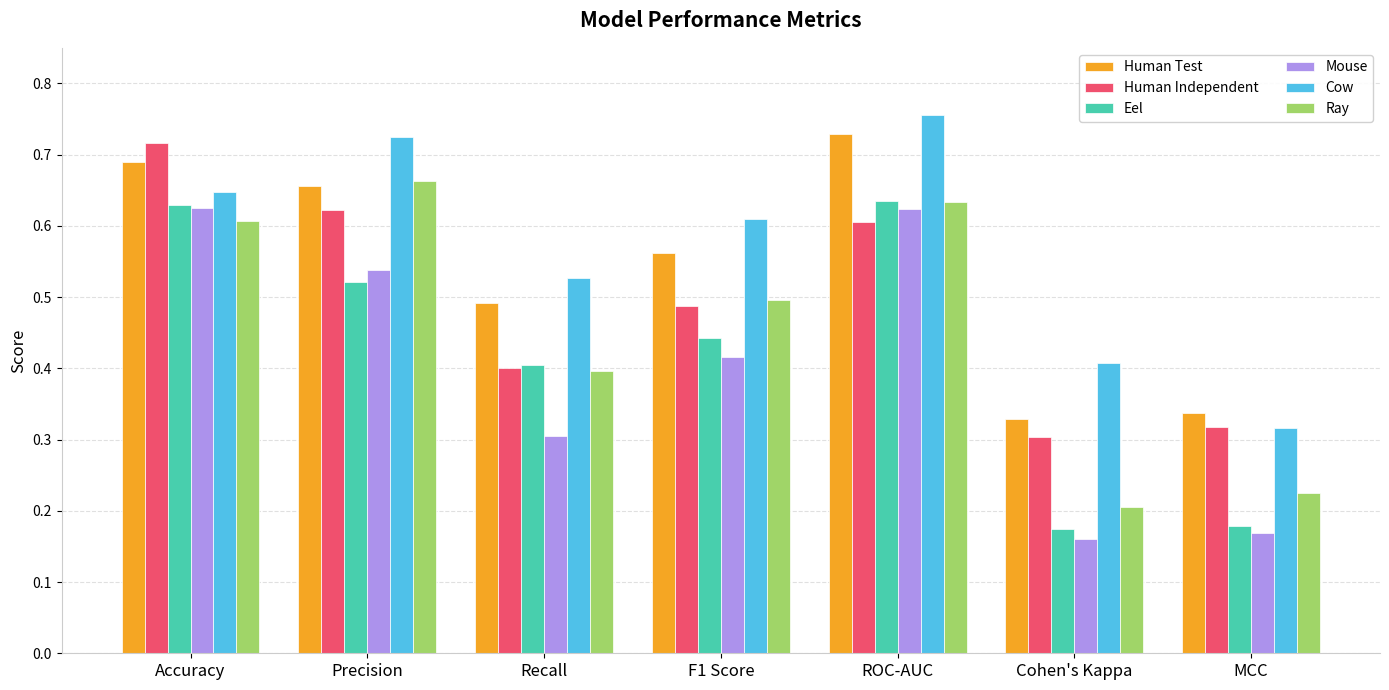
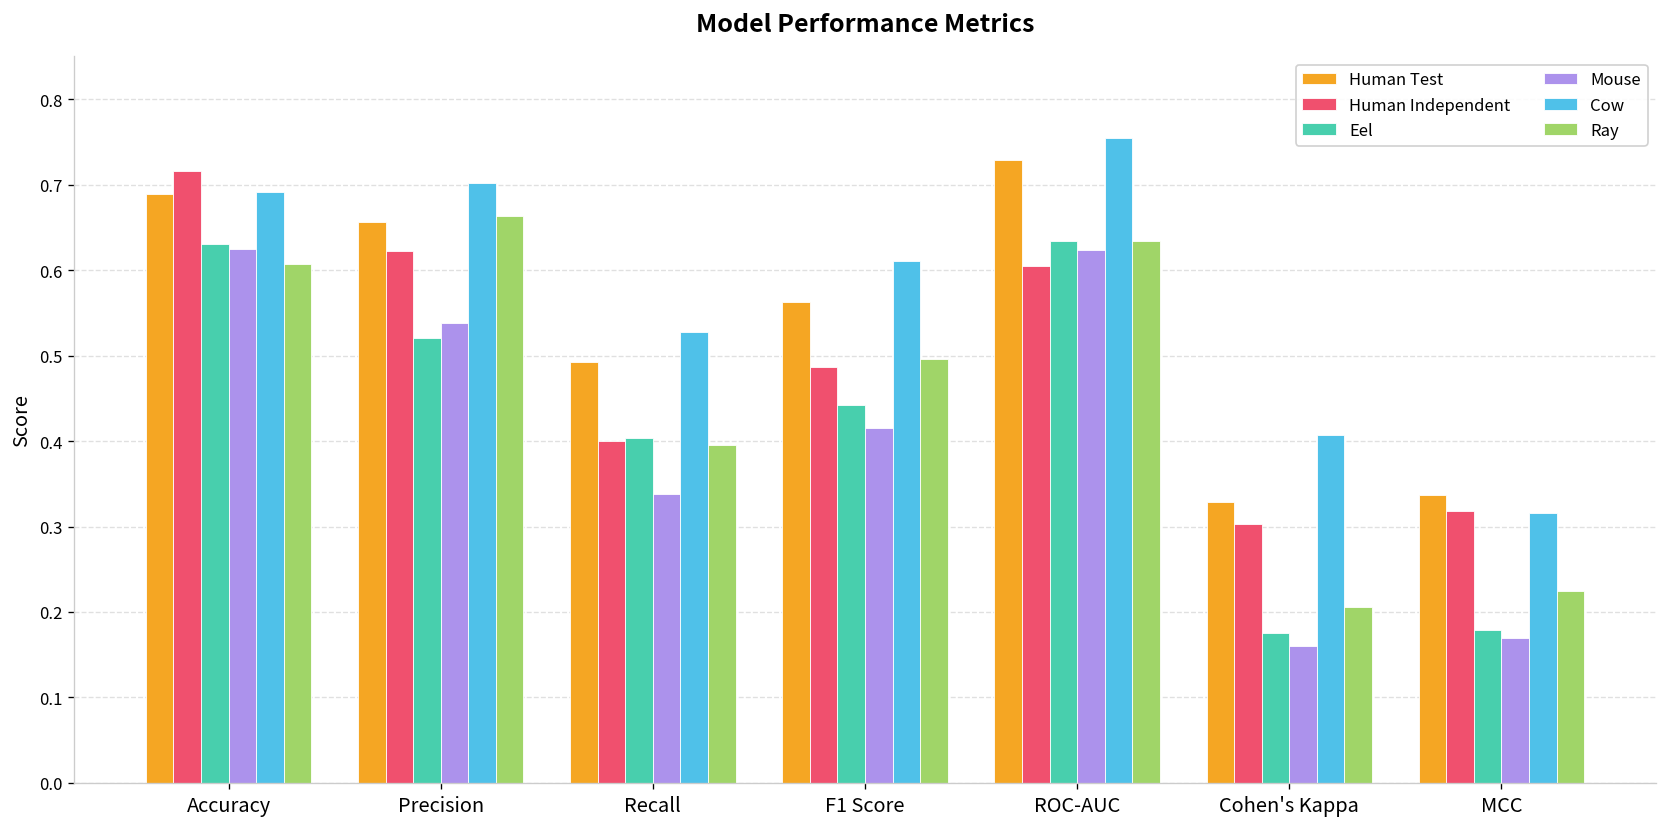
  {
    "Human Test": {
      "Accuracy": 0.69,
      "Precision": 0.66,
      "Recall": 0.49,
      "F1 Score": 0.56,
      "ROC-AUC": 0.73,
      "Cohen's Kappa": 0.33,
      "MCC": 0.34
    },
    "Human Independent": {
      "Accuracy": 0.72,
      "Precision": 0.62,
      "Recall": 0.40,
      "F1 Score": 0.49,
      "ROC-AUC": 0.61,
      "Cohen's Kappa": 0.30,
      "MCC": 0.32
    },
    "Eel": {
      "Accuracy": 0.63,
      "Precision": 0.52,
      "Recall": 0.40,
      "F1 Score": 0.44,
      "ROC-AUC": 0.63,
      "Cohen's Kappa": 0.17,
      "MCC": 0.18
    },
    "Mouse": {
      "Accuracy": 0.63,
      "Precision": 0.54,
-     "Recall": 0.30,
+     "Recall": 0.34,
      "F1 Score": 0.42,
      "ROC-AUC": 0.62,
      "Cohen's Kappa": 0.16,
      "MCC": 0.17
    },
    "Cow": {
-     "Accuracy": 0.65,
-     "Precision": 0.72,
+     "Accuracy": 0.69,
+     "Precision": 0.70,
      "Recall": 0.53,
      "F1 Score": 0.61,
      "ROC-AUC": 0.76,
      "Cohen's Kappa": 0.41,
      "MCC": 0.32
    },
    "Ray": {
      "Accuracy": 0.61,
      "Precision": 0.66,
      "Recall": 0.40,
      "F1 Score": 0.50,
      "ROC-AUC": 0.63,
      "Cohen's Kappa": 0.21,
      "MCC": 0.22
    }
  }
